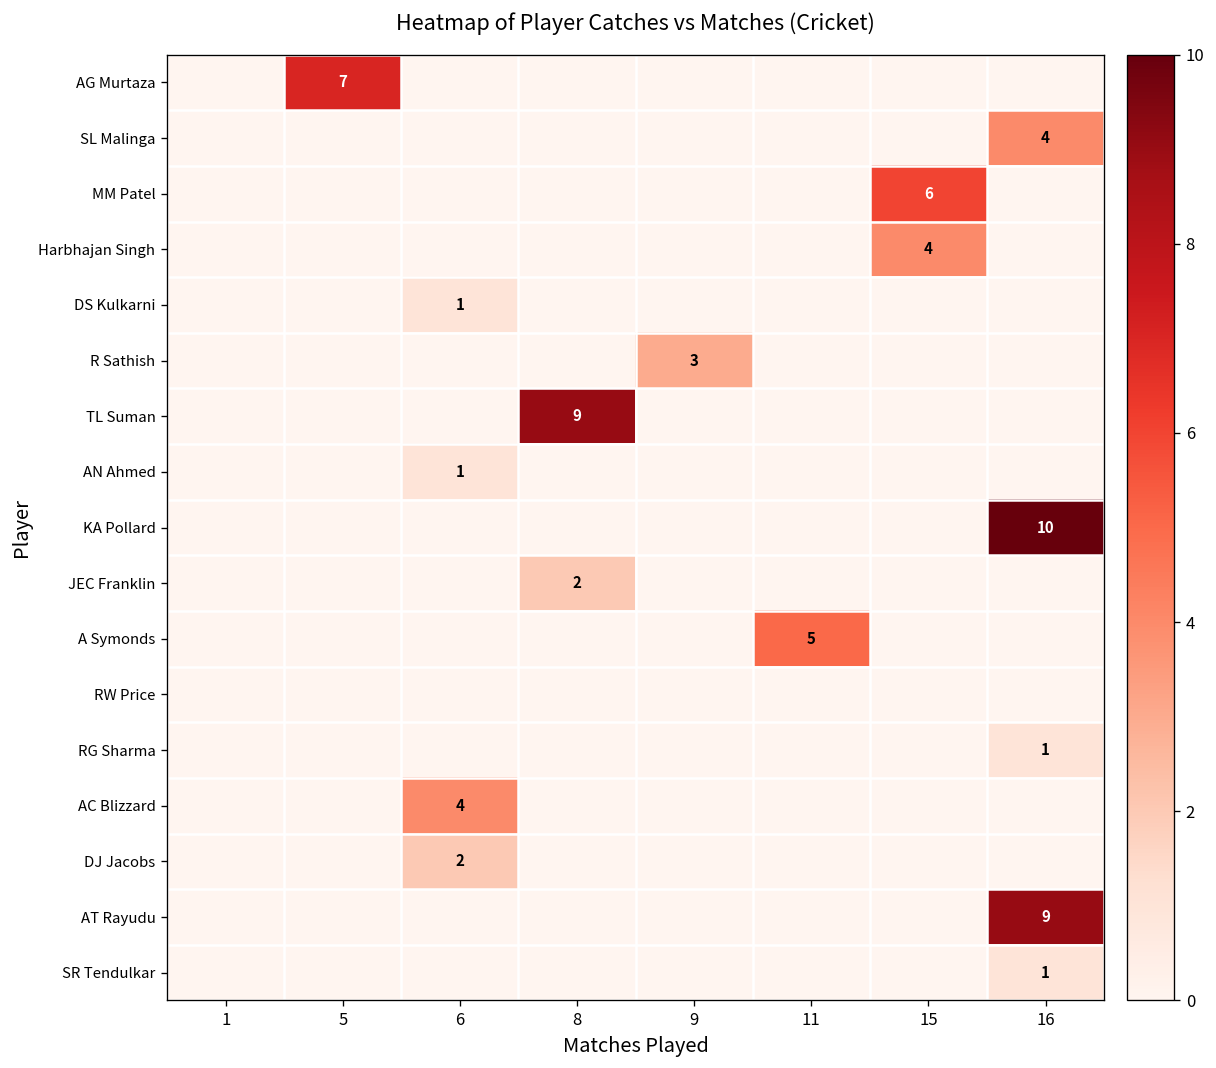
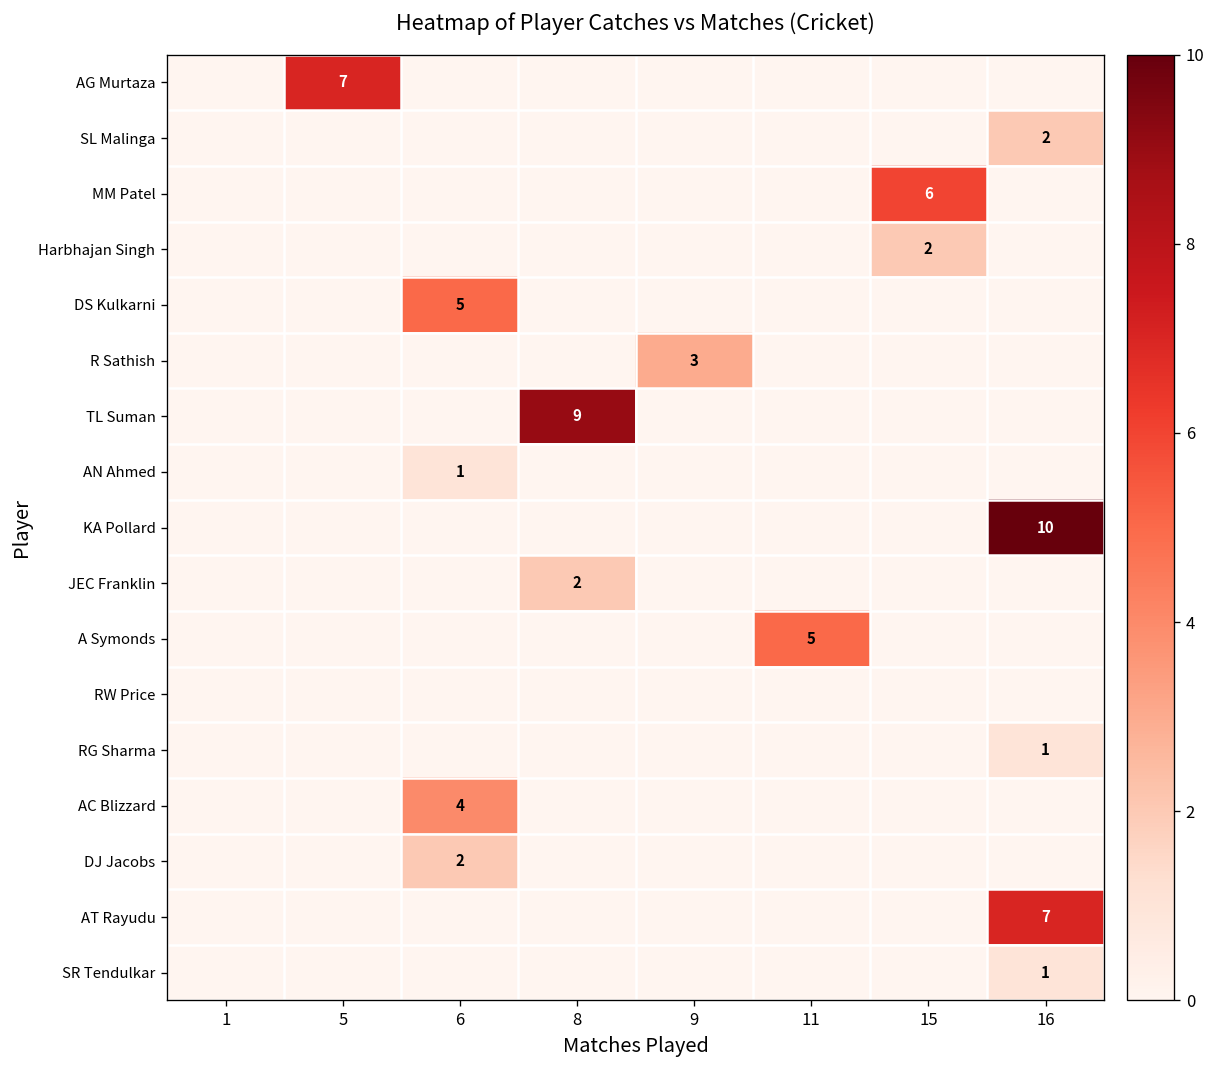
  {
    "AG Murtaza": {
      "5": 7
    },
    "SL Malinga": {
-     "16": 4
+     "16": 2
    },
    "MM Patel": {
      "15": 6
    },
    "Harbhajan Singh": {
-     "15": 4
+     "15": 2
    },
    "DS Kulkarni": {
-     "6": 1
+     "6": 5
    },
    "R Sathish": {
      "9": 3
    },
    "TL Suman": {
      "8": 9
    },
    "AN Ahmed": {
      "6": 1
    },
    "KA Pollard": {
      "16": 10
    },
    "JEC Franklin": {
      "8": 2
    },
    "A Symonds": {
      "11": 5
    },
    "RG Sharma": {
      "16": 1
    },
    "AC Blizzard": {
      "6": 4
    },
    "DJ Jacobs": {
      "6": 2
    },
    "AT Rayudu": {
-     "16": 9
+     "16": 7
    },
    "SR Tendulkar": {
      "16": 1
    }
  }
